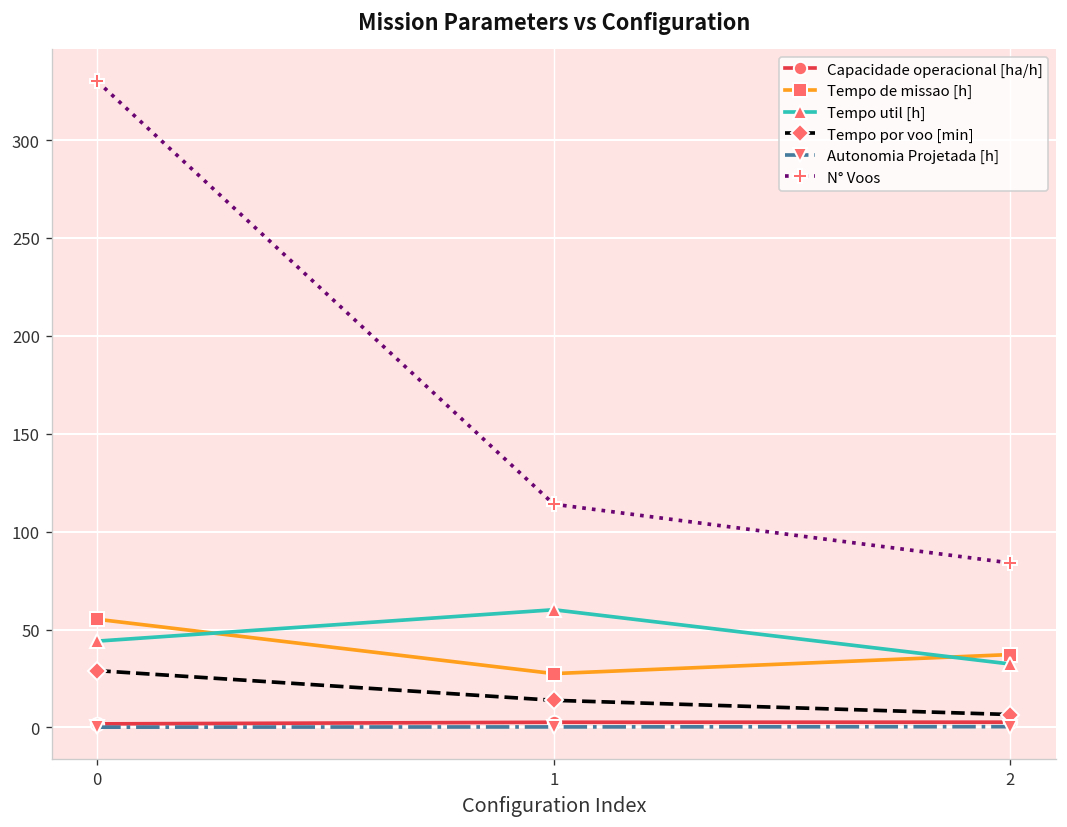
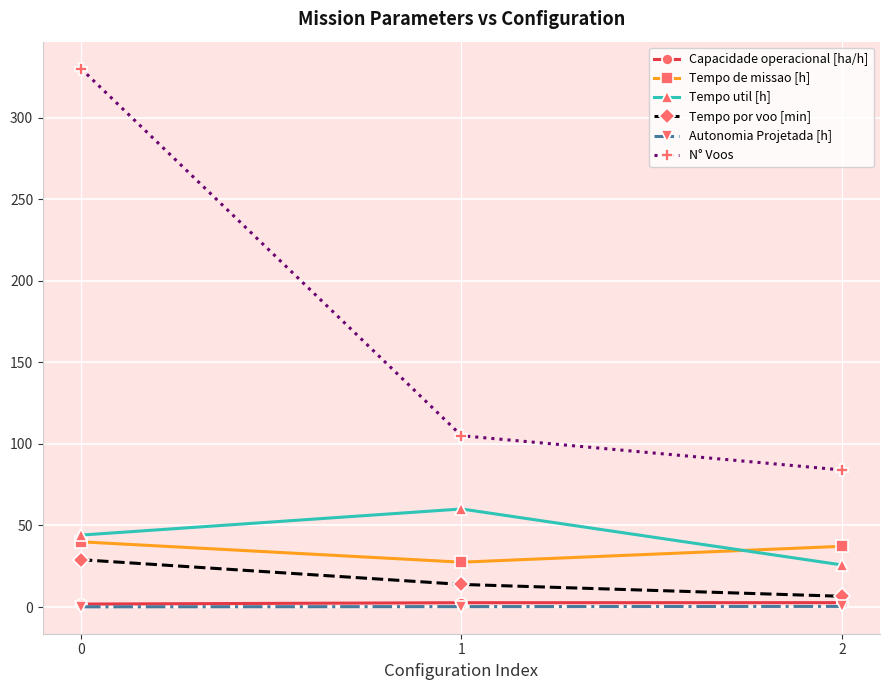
  {
    "Capacidade operacional [ha/h]": {
      "0": 2,
      "1": 3,
      "2": 3
    },
    "Tempo de missao [h]": {
-     "0": 55,
+     "0": 40,
      "1": 27,
      "2": 37
    },
    "Tempo util [h]": {
      "0": 44,
      "1": 60,
-     "2": 32
+     "2": 26
    },
    "Tempo por voo [min]": {
      "0": 29,
      "1": 14,
      "2": 7
    },
    "Autonomia Projetada [h]": {
      "0": 0,
      "1": 0,
      "2": 0
    },
    "N° Voos": {
      "0": 330,
-     "1": 114,
+     "1": 105,
      "2": 84
    }
  }
